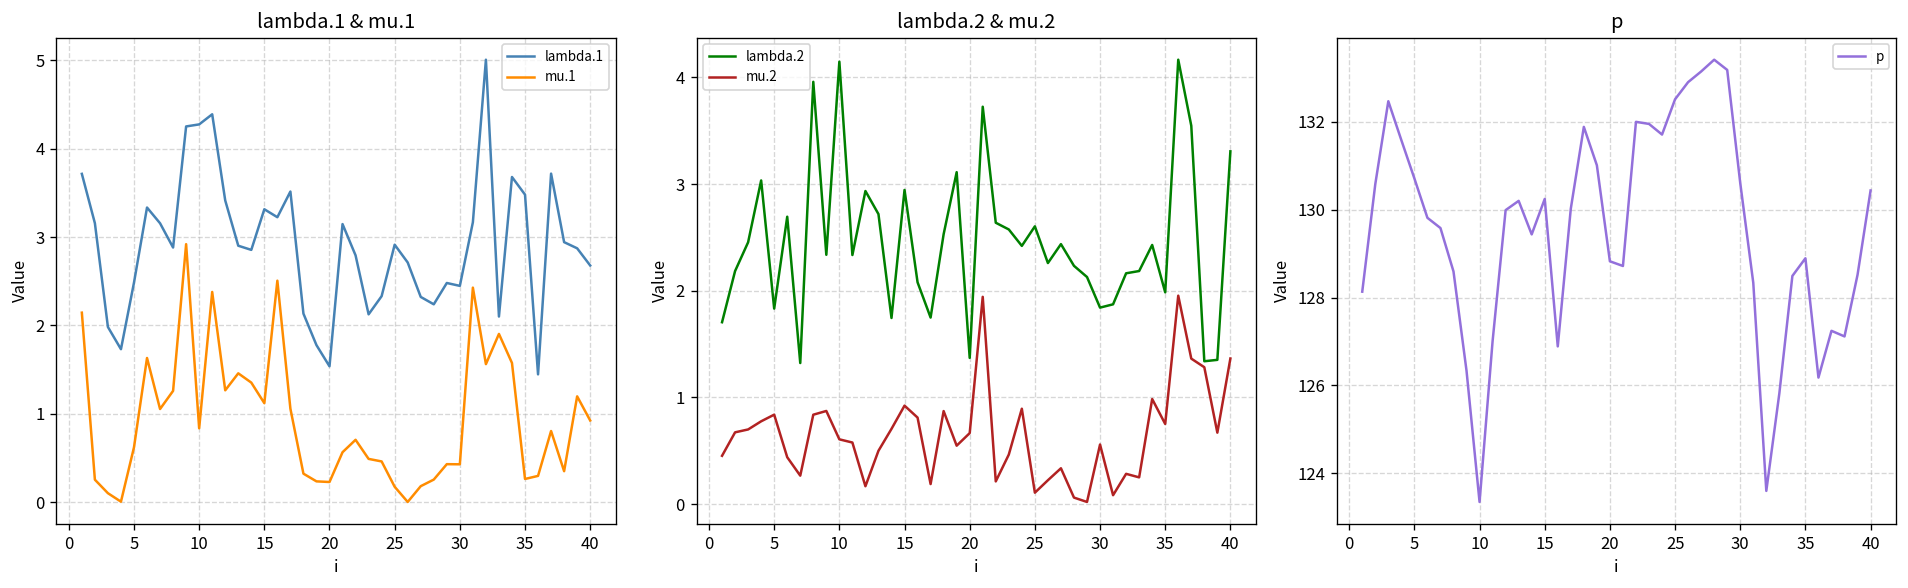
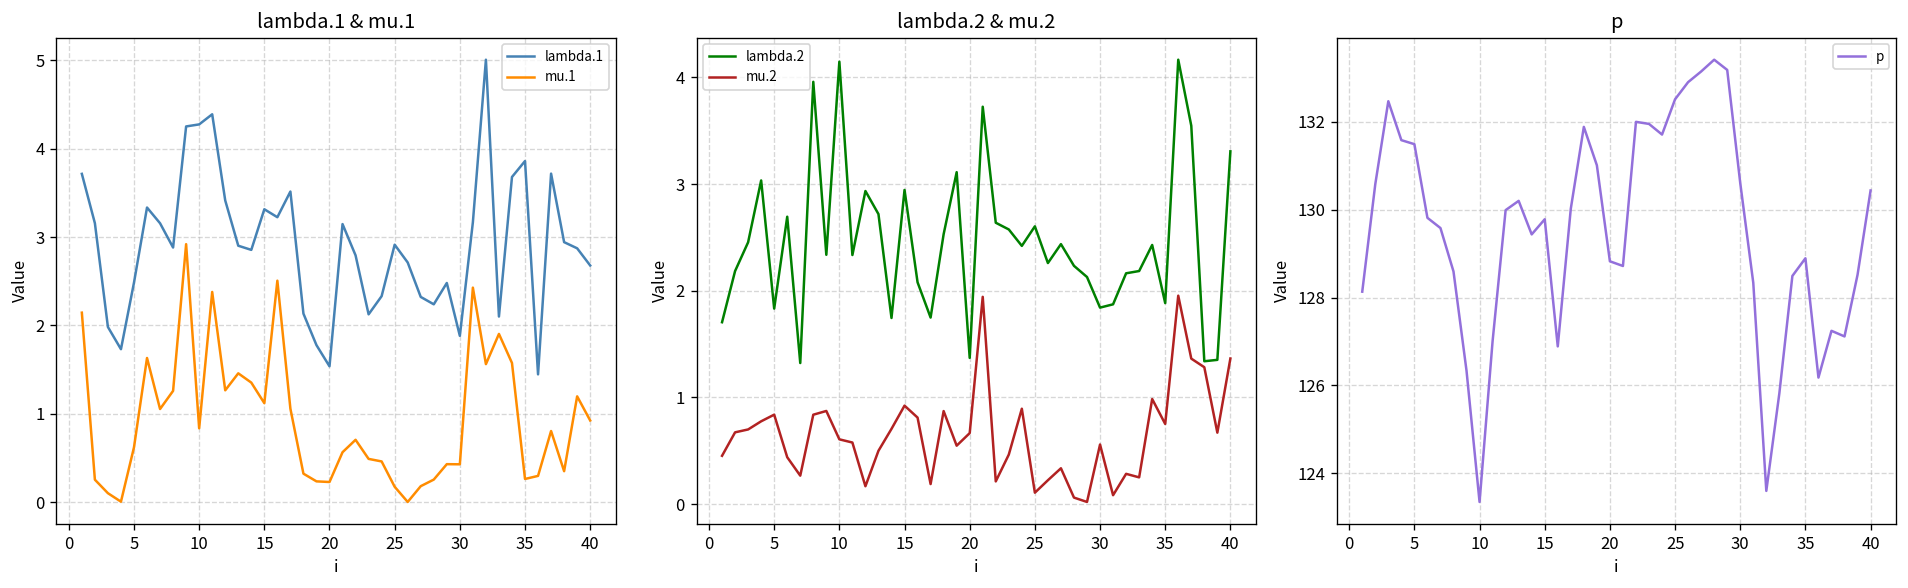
  {
    "lambda.1 & mu.1": {
      "lambda.1": {
        "5": 2.5,
        "10": 4.3,
        "15": 3.3,
        "20": 1.5,
        "25": 2.9,
-       "30": 2.4,
-       "35": 3.5,
+       "30": 1.9,
+       "35": 3.9,
        "40": 2.7
      },
      "mu.1": {
        "5": 0.6,
        "10": 0.8,
        "15": 1.1,
        "20": 0.2,
        "25": 0.2,
        "30": 0.4,
        "35": 0.3,
        "40": 0.9
      }
    },
    "lambda.2 & mu.2": {
      "lambda.2": {
        "5": 1.8,
        "10": 4.1,
        "15": 2.9,
        "20": 1.4,
        "25": 2.6,
        "30": 1.8,
-       "35": 2.0,
+       "35": 1.9,
        "40": 3.3
      },
      "mu.2": {
        "5": 0.8,
        "10": 0.6,
        "15": 0.9,
        "20": 0.7,
        "25": 0.1,
        "30": 0.6,
        "35": 0.8,
        "40": 1.4
      }
    },
    "p": {
-     "5": 130.7,
+     "5": 131.5,
      "10": 123.3,
-     "15": 130.2,
+     "15": 129.8,
      "20": 128.8,
      "25": 132.5,
      "30": 130.6,
      "35": 128.9,
      "40": 130.4
    }
  }
